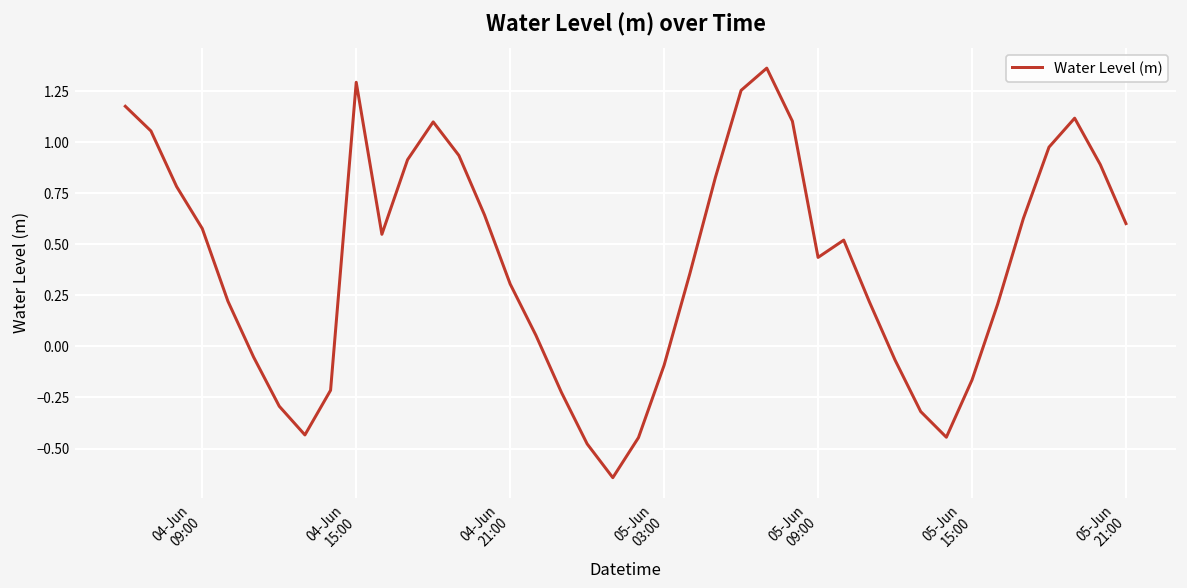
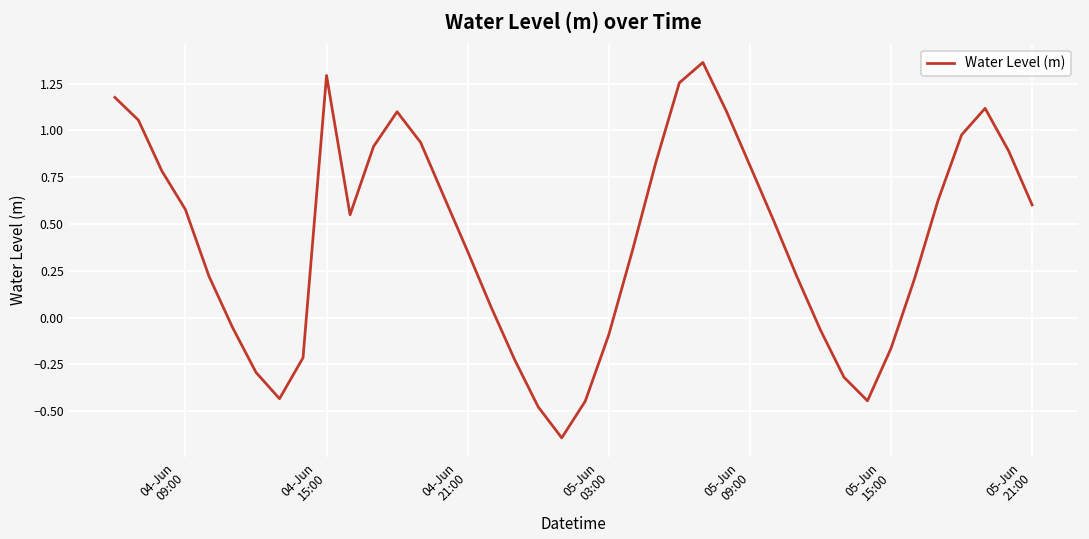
  {
    "04-Jun 09:00": 0.58,
    "04-Jun 15:00": 1.29,
-   "04-Jun 21:00": 0.31,
+   "04-Jun 21:00": 0.35,
    "05-Jun 03:00": -0.09,
-   "05-Jun 09:00": 0.44,
+   "05-Jun 09:00": 0.81,
    "05-Jun 15:00": -0.16,
    "05-Jun 21:00": 0.60
  }
